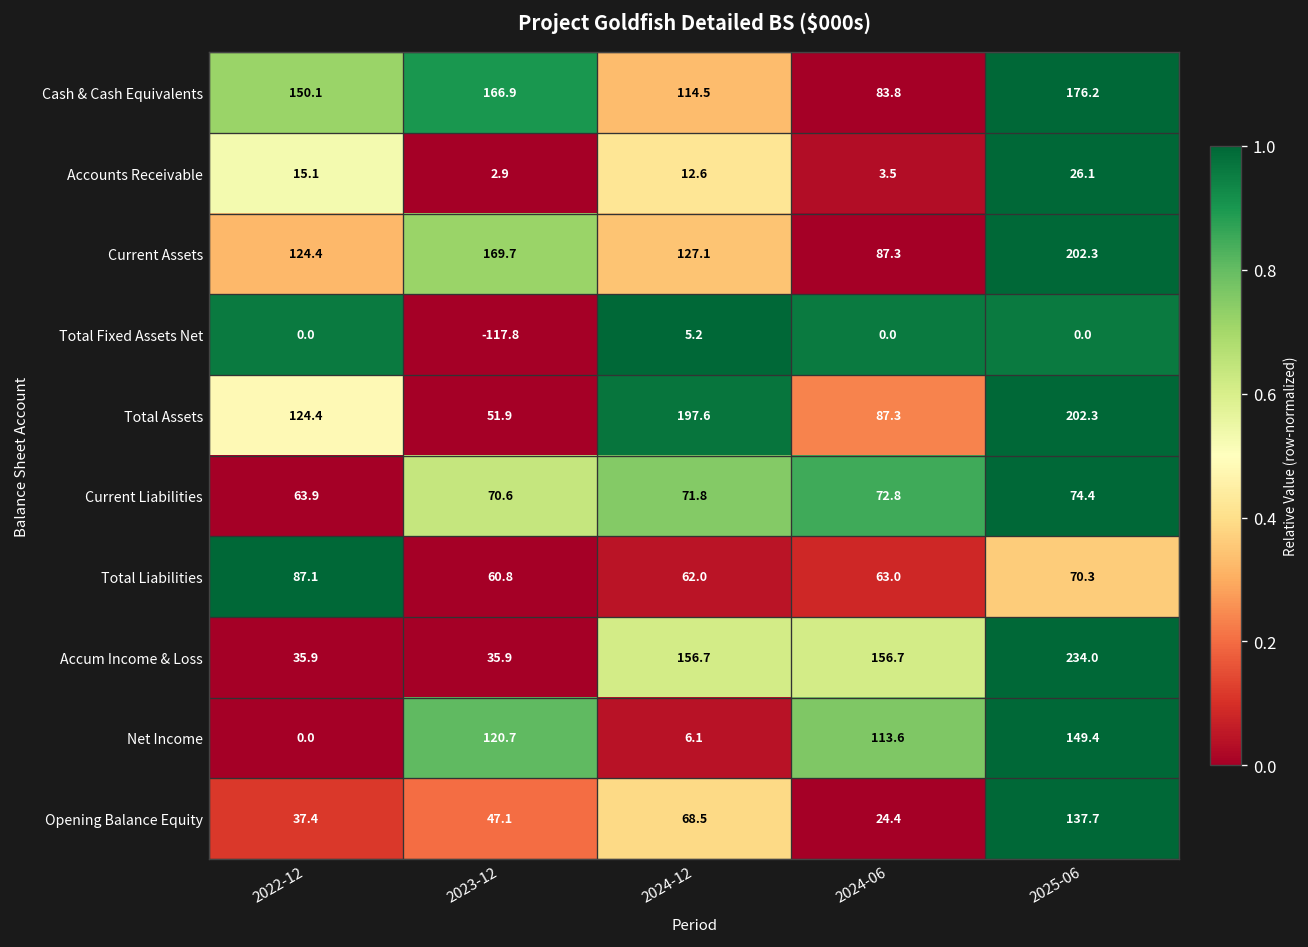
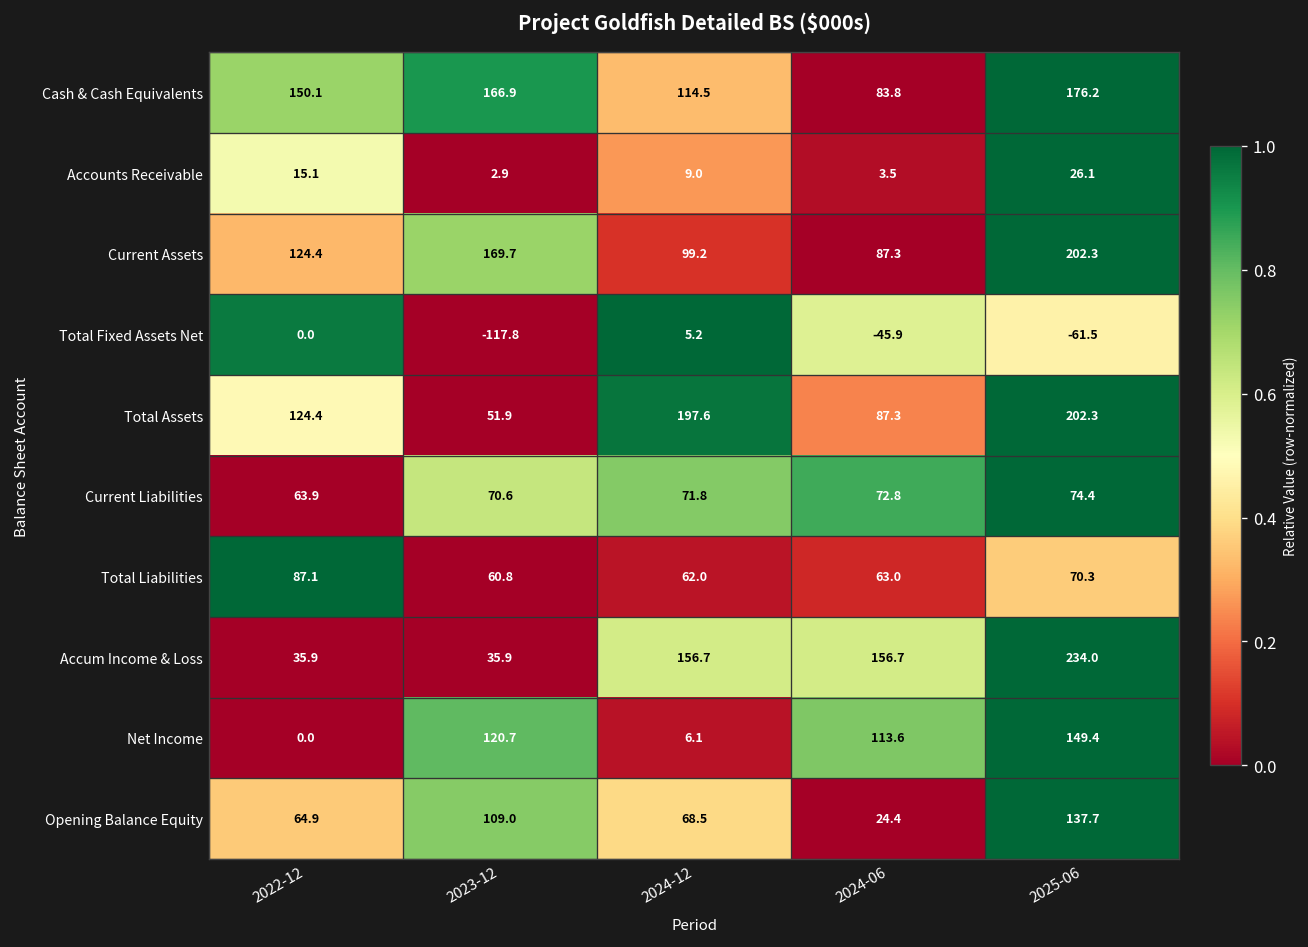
  {
    "Cash & Cash Equivalents": {
      "2022-12": 150.1,
      "2023-12": 166.9,
      "2024-12": 114.5,
      "2024-06": 83.8,
      "2025-06": 176.2
    },
    "Accounts Receivable": {
      "2022-12": 15.1,
      "2023-12": 2.9,
-     "2024-12": 12.6,
+     "2024-12": 9.0,
      "2024-06": 3.5,
      "2025-06": 26.1
    },
    "Current Assets": {
      "2022-12": 124.4,
      "2023-12": 169.7,
-     "2024-12": 127.1,
+     "2024-12": 99.2,
      "2024-06": 87.3,
      "2025-06": 202.3
    },
    "Total Fixed Assets Net": {
      "2022-12": 0.0,
      "2023-12": -117.8,
      "2024-12": 5.2,
-     "2024-06": 0.0,
-     "2025-06": 0.0
+     "2024-06": -45.9,
+     "2025-06": -61.5
    },
    "Total Assets": {
      "2022-12": 124.4,
      "2023-12": 51.9,
      "2024-12": 197.6,
      "2024-06": 87.3,
      "2025-06": 202.3
    },
    "Current Liabilities": {
      "2022-12": 63.9,
      "2023-12": 70.6,
      "2024-12": 71.8,
      "2024-06": 72.8,
      "2025-06": 74.4
    },
    "Total Liabilities": {
      "2022-12": 87.1,
      "2023-12": 60.8,
      "2024-12": 62.0,
      "2024-06": 63.0,
      "2025-06": 70.3
    },
    "Accum Income & Loss": {
      "2022-12": 35.9,
      "2023-12": 35.9,
      "2024-12": 156.7,
      "2024-06": 156.7,
      "2025-06": 234.0
    },
    "Net Income": {
      "2022-12": 0.0,
      "2023-12": 120.7,
      "2024-12": 6.1,
      "2024-06": 113.6,
      "2025-06": 149.4
    },
    "Opening Balance Equity": {
-     "2022-12": 37.4,
-     "2023-12": 47.1,
+     "2022-12": 64.9,
+     "2023-12": 109.0,
      "2024-12": 68.5,
      "2024-06": 24.4,
      "2025-06": 137.7
    }
  }
